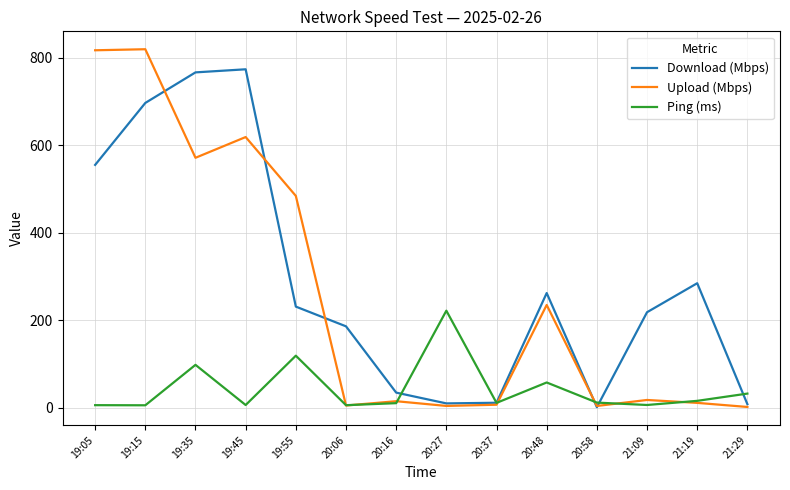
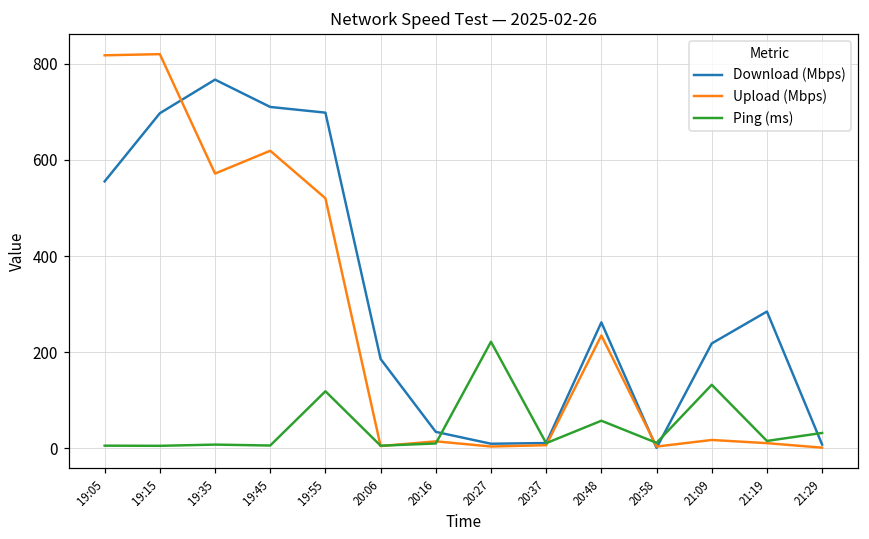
  {
    "Download (Mbps)": {
      "19:05": 560,
      "19:15": 700,
      "19:35": 770,
-     "19:45": 770,
-     "19:55": 230,
+     "19:45": 710,
+     "19:55": 700,
      "20:06": 190,
      "20:16": 30,
      "20:48": 260,
      "21:09": 220,
      "21:19": 280,
      "21:29": 10
    },
    "Upload (Mbps)": {
      "19:05": 820,
      "19:15": 820,
      "19:35": 570,
      "19:45": 620,
-     "19:55": 480,
+     "19:55": 520,
      "20:48": 230,
      "21:09": 20,
      "21:29": 0
    },
    "Ping (ms)": {
      "19:05": 10,
      "19:15": 10,
-     "19:35": 100,
+     "19:35": 10,
      "19:45": 10,
      "19:55": 120,
      "20:27": 220,
      "20:48": 60,
      "20:58": 10,
-     "21:09": 10,
+     "21:09": 130,
      "21:29": 30
    }
  }
